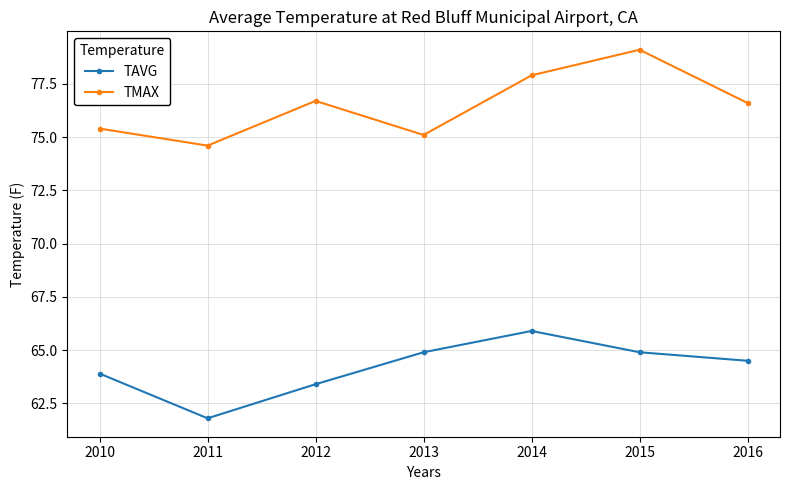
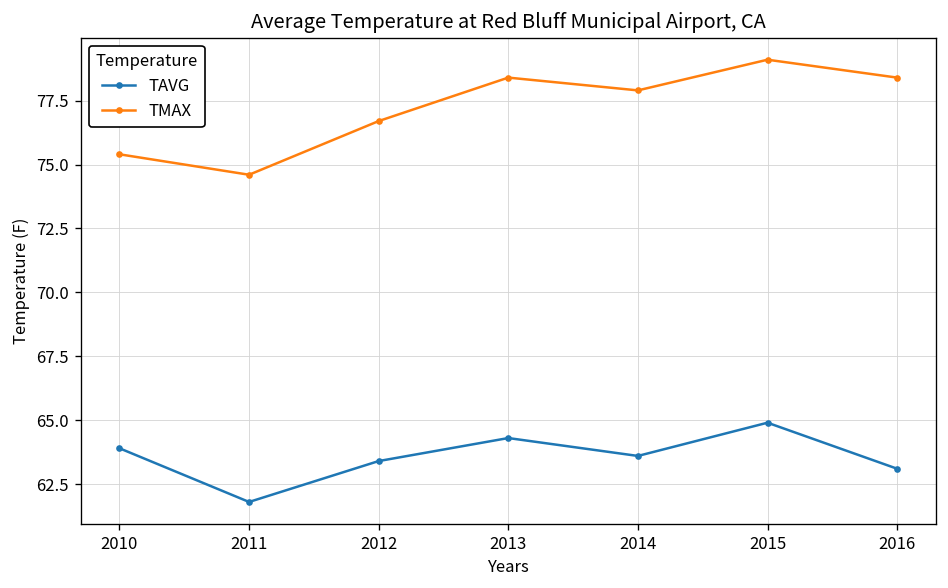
  {
    "TAVG": {
      "2010": 63.9,
      "2011": 61.8,
      "2012": 63.4,
-     "2013": 64.9,
-     "2014": 65.9,
+     "2013": 64.3,
+     "2014": 63.6,
      "2015": 64.9,
-     "2016": 64.5
+     "2016": 63.1
    },
    "TMAX": {
      "2010": 75.4,
      "2011": 74.6,
      "2012": 76.7,
-     "2013": 75.1,
+     "2013": 78.4,
      "2014": 77.9,
      "2015": 79.1,
-     "2016": 76.6
+     "2016": 78.4
    }
  }
